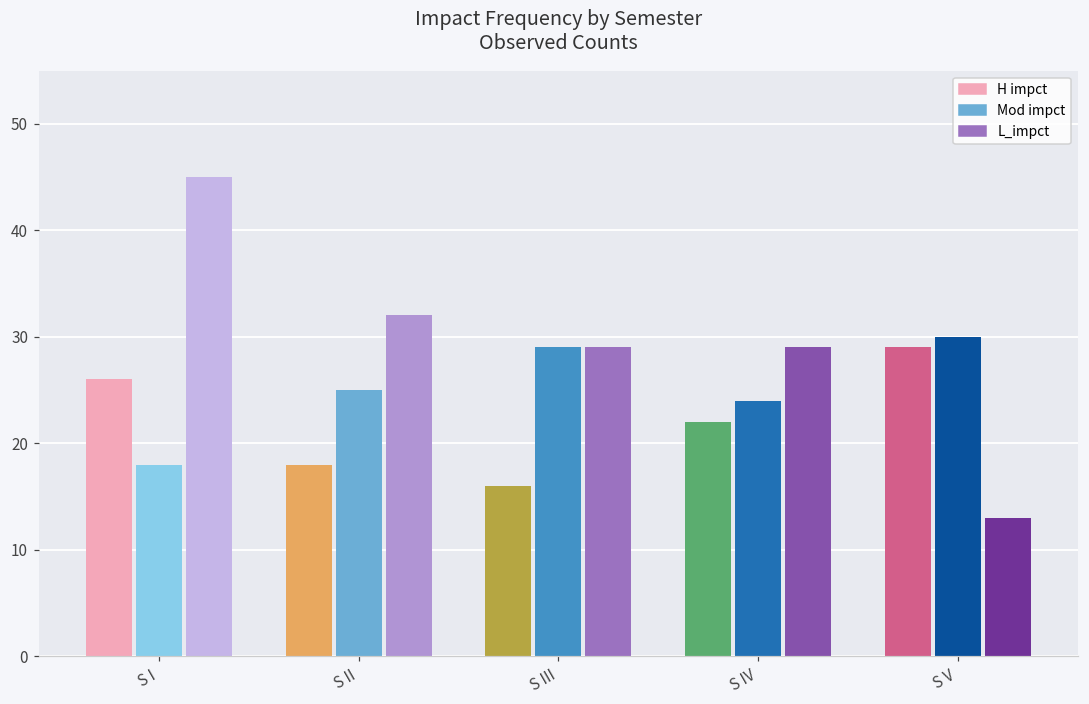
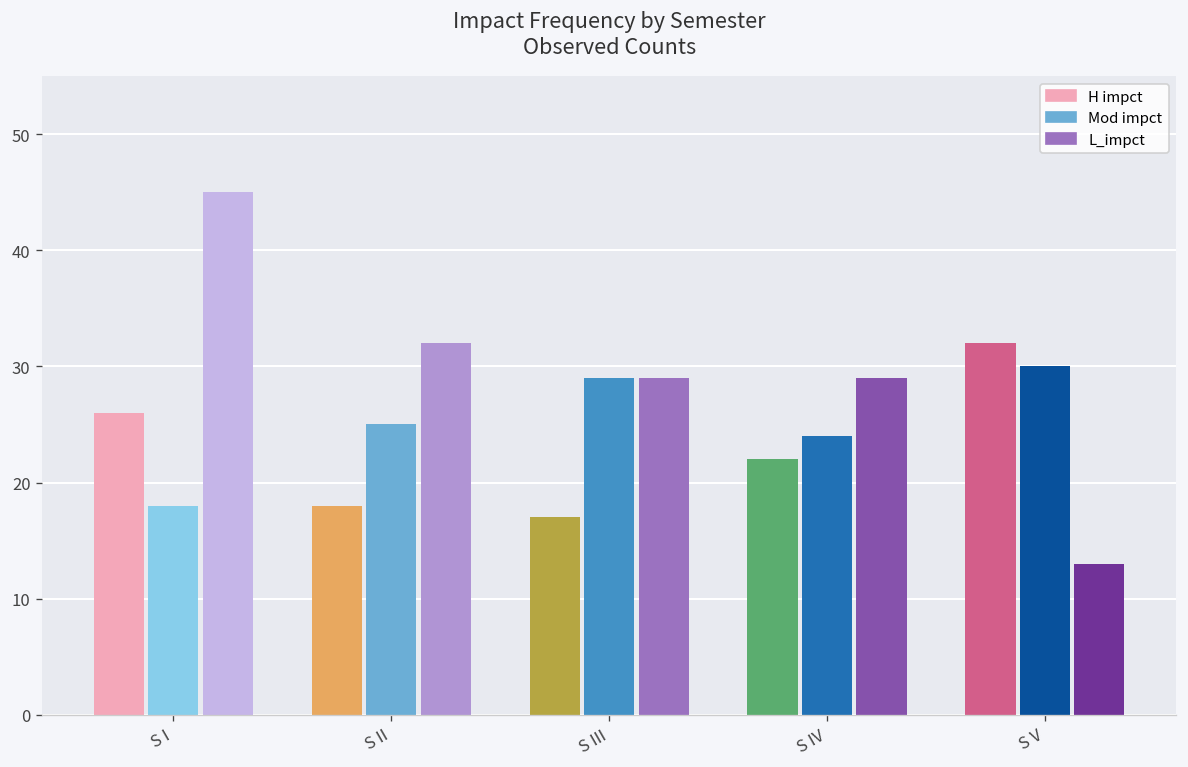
  {
    "H impct": {
      "S I": 26,
      "S II": 18,
-     "S III": 16,
+     "S III": 17,
      "S IV": 22,
-     "S V": 29
+     "S V": 32
    }
  }
